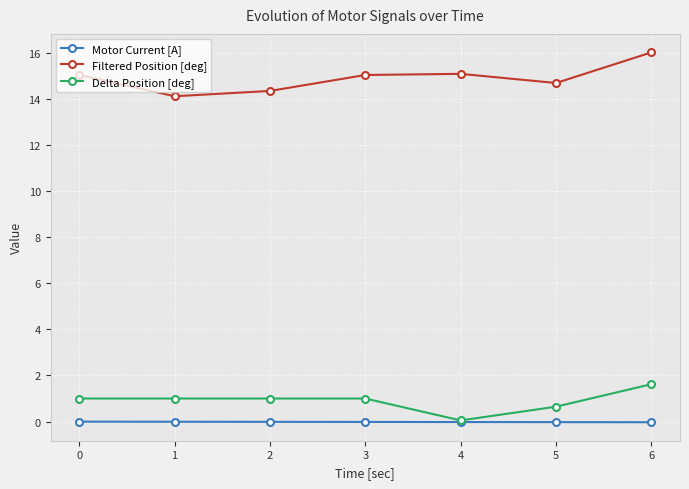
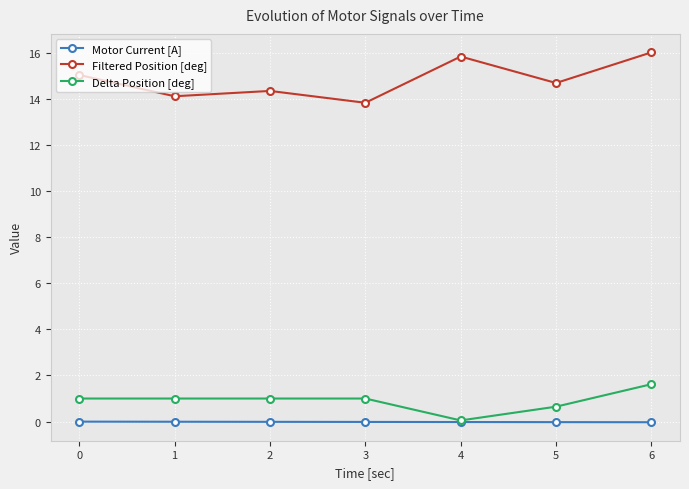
  {
    "Motor Current [A]": {
      "0": 0.0,
      "1": 0.0,
      "2": 0.0,
      "3": 0.0,
      "5": 0.0,
      "6": 0.0
    },
    "Filtered Position [deg]": {
      "1": 14.1,
      "2": 14.4,
-     "3": 15.0,
-     "4": 15.1,
+     "3": 13.8,
+     "4": 15.8,
      "5": 14.7,
      "6": 16.0
    },
    "Delta Position [deg]": {
      "0": 1.0,
      "1": 1.0,
      "2": 1.0,
      "3": 1.0,
      "5": 0.6,
      "6": 1.6
    }
  }
